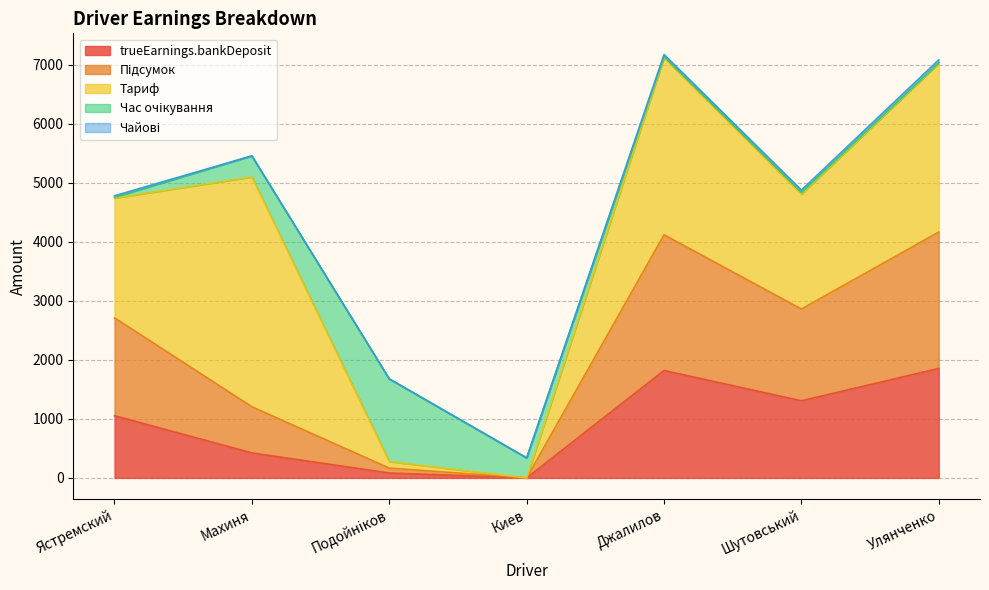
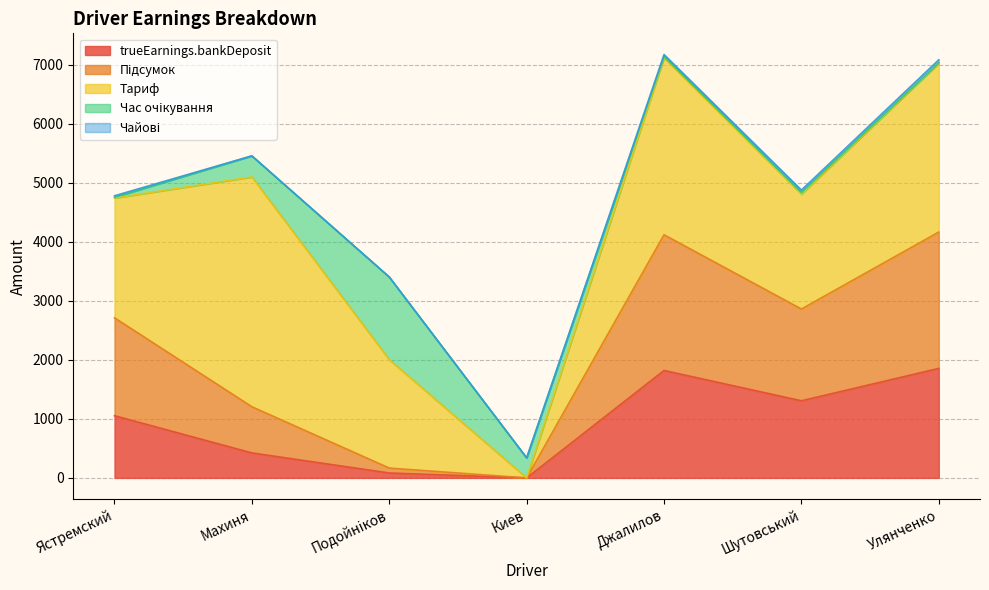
  {
    "Тариф": {
      "Махиня": 3900,
-     "Подойніков": 100
+     "Подойніков": 1800
    },
    "Чайові": {
      "Улянченко": 100
    }
  }
